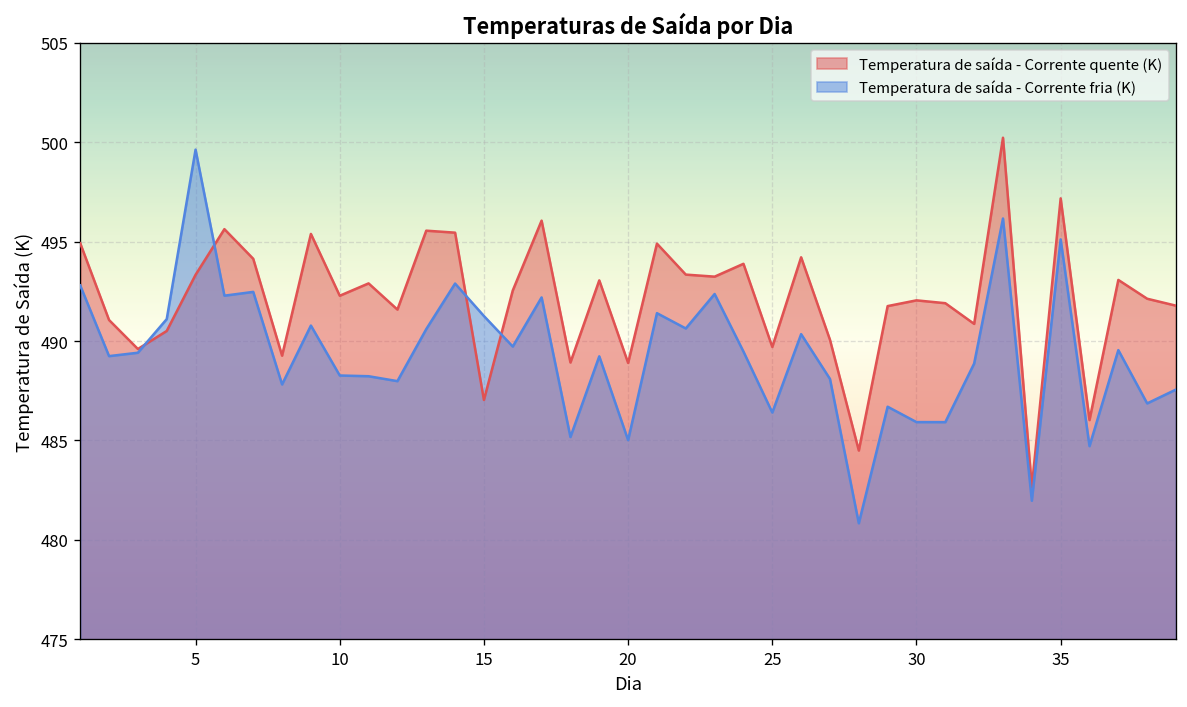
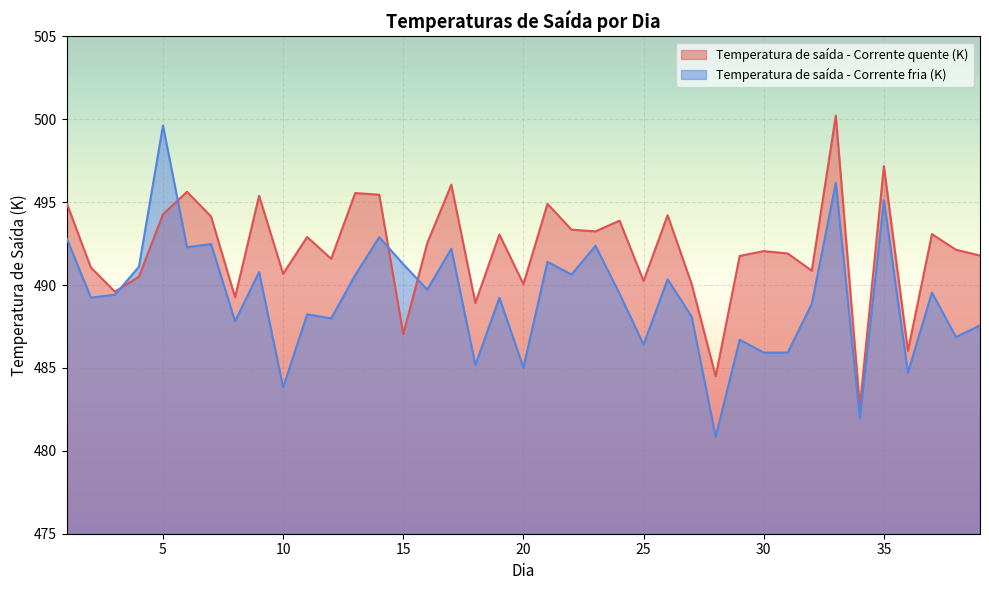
  {
    "Temperatura de saída - Corrente quente (K)": {
-     "5": 493.3,
-     "10": 492.3,
+     "5": 494.3,
+     "10": 490.7,
      "15": 487.0,
-     "20": 488.9,
-     "25": 489.7,
+     "20": 490.1,
+     "25": 490.2,
      "30": 492.0,
      "35": 497.2
    },
    "Temperatura de saída - Corrente fria (K)": {
      "5": 499.6,
-     "10": 488.3,
+     "10": 483.8,
      "15": 491.3,
      "20": 485.0,
      "25": 486.4,
      "30": 485.9,
      "35": 495.1
    }
  }
